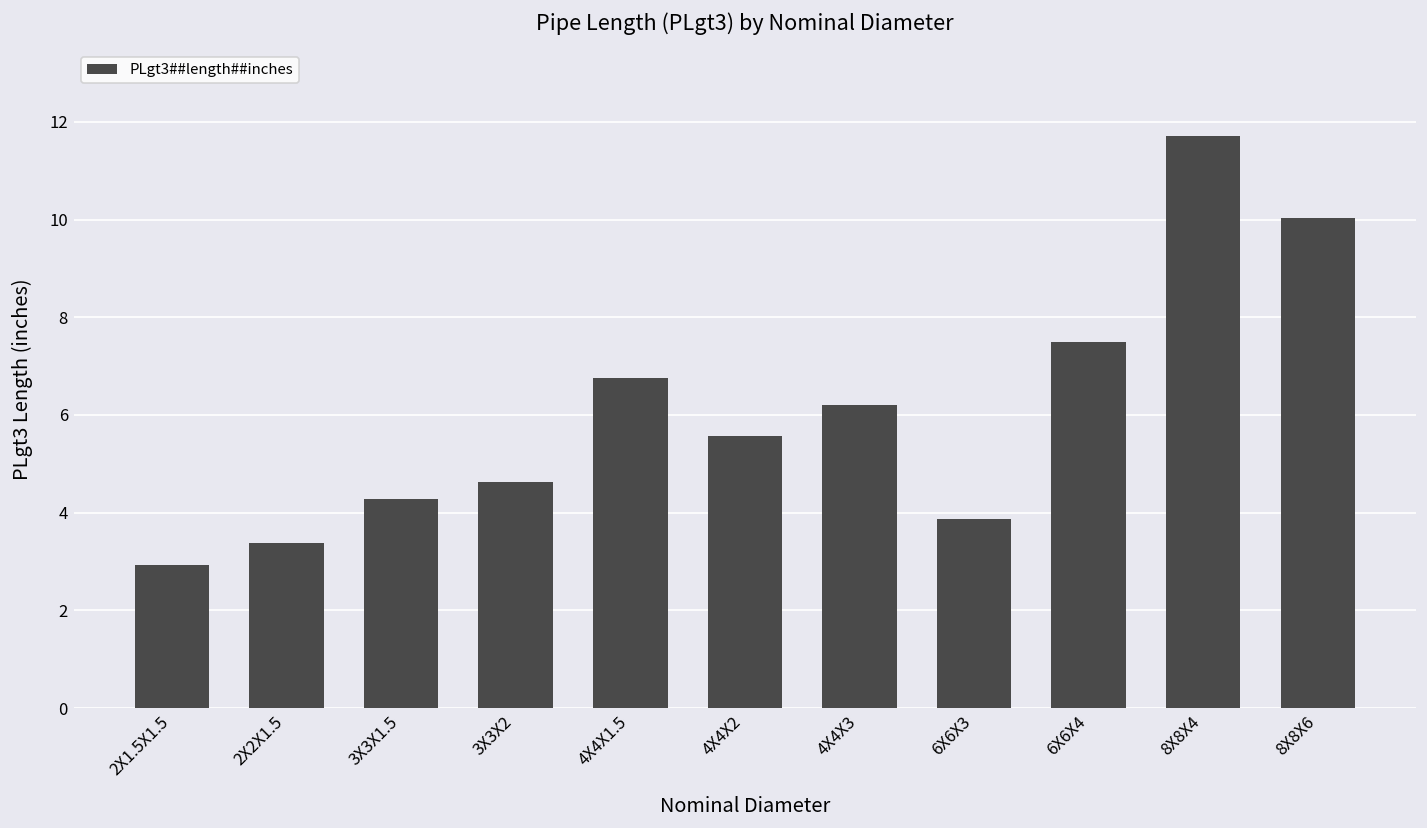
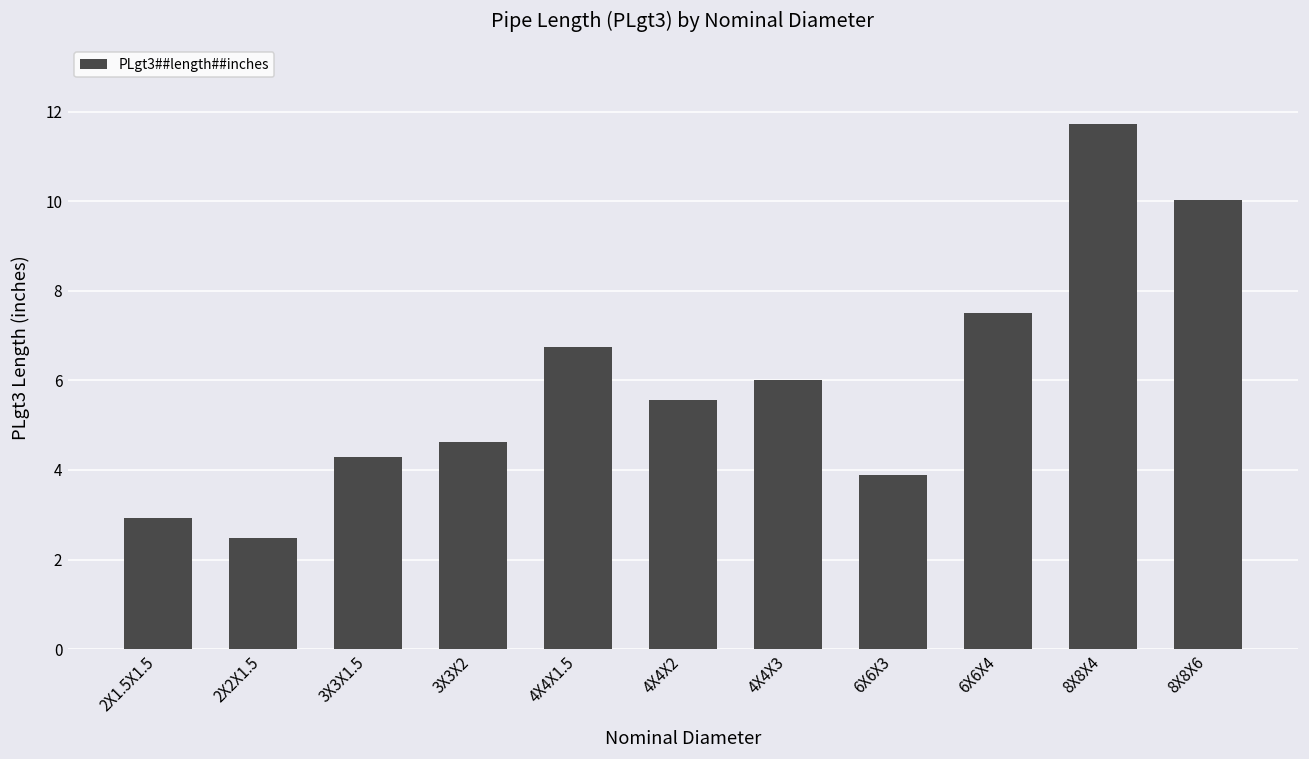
  {
    "2X1.5X1.5": 2.9,
-   "2X2X1.5": 3.4,
+   "2X2X1.5": 2.5,
    "3X3X1.5": 4.3,
    "3X3X2": 4.6,
    "4X4X1.5": 6.8,
    "4X4X2": 5.6,
-   "4X4X3": 6.2,
+   "4X4X3": 6.0,
    "6X6X3": 3.9,
    "6X6X4": 7.5,
    "8X8X4": 11.7,
    "8X8X6": 10.0
  }
